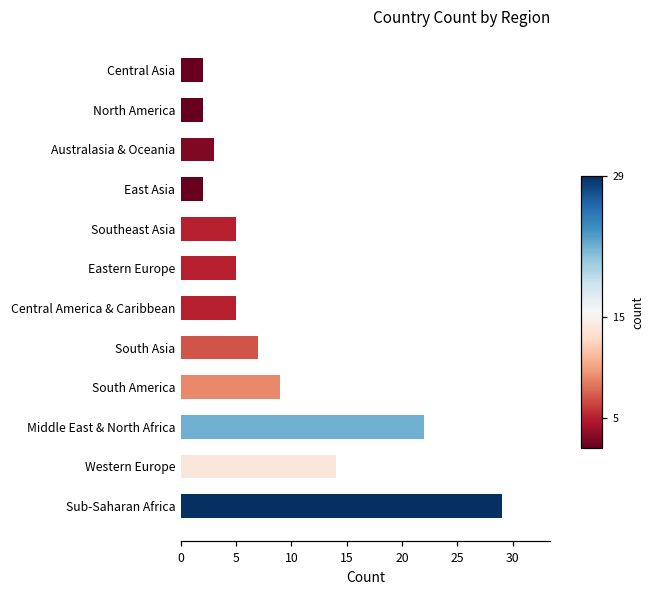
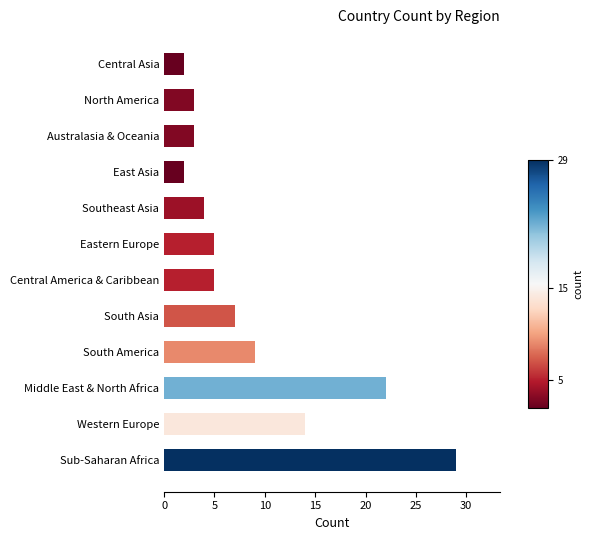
  {
    "Central Asia": 2,
-   "North America": 2,
+   "North America": 3,
    "Australasia & Oceania": 3,
    "East Asia": 2,
-   "Southeast Asia": 5,
+   "Southeast Asia": 4,
    "Eastern Europe": 5,
    "Central America & Caribbean": 5,
    "South Asia": 7,
    "South America": 9,
    "Middle East & North Africa": 22,
    "Western Europe": 14,
    "Sub-Saharan Africa": 29
  }
